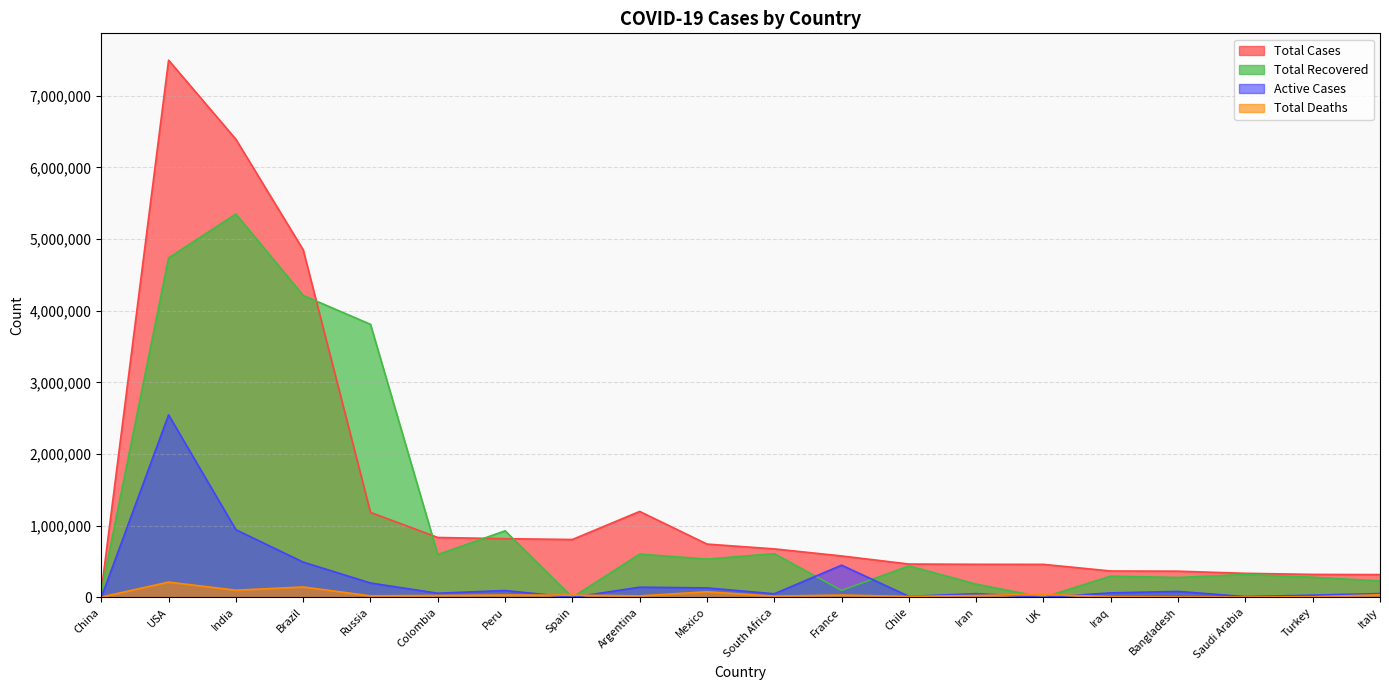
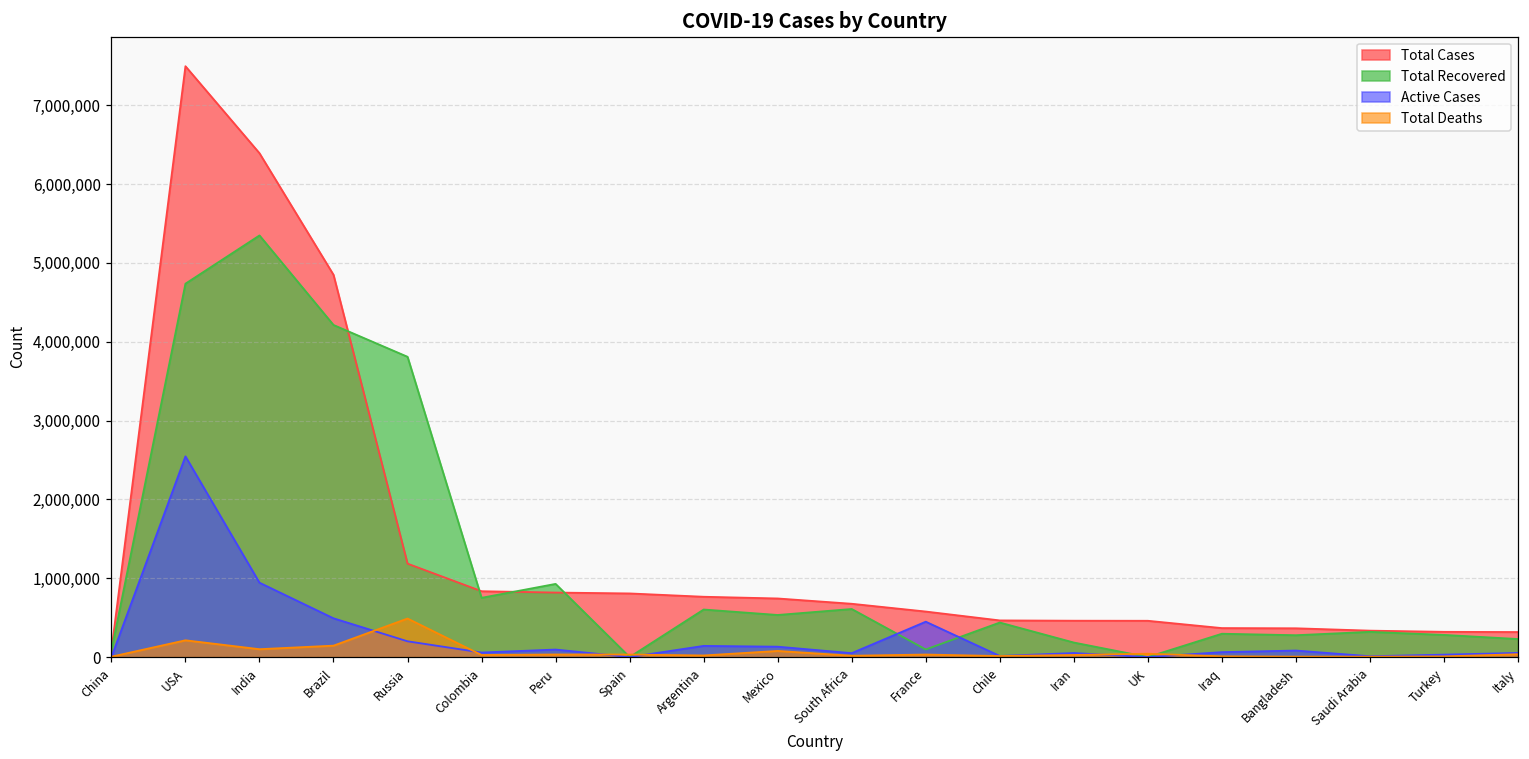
  {
    "Total Cases": {
      "USA": "7,500,000",
      "India": "6,400,000",
      "Brazil": "4,800,000",
      "Russia": "1,200,000",
      "Colombia": "800,000",
      "Peru": "800,000",
      "Spain": "800,000",
-     "Argentina": "1,200,000",
+     "Argentina": "800,000",
      "Mexico": "700,000",
      "South Africa": "700,000",
      "France": "600,000",
      "Iran": "500,000",
      "UK": "500,000",
      "Iraq": "400,000",
      "Bangladesh": "400,000",
      "Turkey": "300,000",
      "Italy": "300,000"
    },
    "Total Recovered": {
      "USA": "4,700,000",
      "India": "5,300,000",
      "Brazil": "4,200,000",
      "Russia": "3,800,000",
-     "Colombia": "600,000",
+     "Colombia": "800,000",
      "Peru": "900,000",
      "Argentina": "600,000",
      "Mexico": "500,000",
      "South Africa": "600,000",
      "France": "100,000",
      "Iran": "200,000",
      "Iraq": "300,000",
      "Bangladesh": "300,000",
      "Turkey": "300,000",
      "Italy": "200,000"
    },
    "Active Cases": {
      "USA": "2,500,000",
      "India": "900,000",
      "Brazil": "500,000",
      "Russia": "200,000",
      "Peru": "100,000",
      "Argentina": "100,000",
      "Mexico": "100,000",
      "France": "400,000",
      "Iraq": "100,000",
      "Bangladesh": "100,000"
    },
    "Total Deaths": {
      "USA": "200,000",
      "India": "100,000",
      "Brazil": "100,000",
-     "Russia": "0",
+     "Russia": "500,000",
      "Peru": "0",
      "Argentina": "0",
      "Mexico": "100,000",
      "France": "0",
      "UK": "0",
      "Iraq": "0",
      "Bangladesh": "0"
    }
  }
